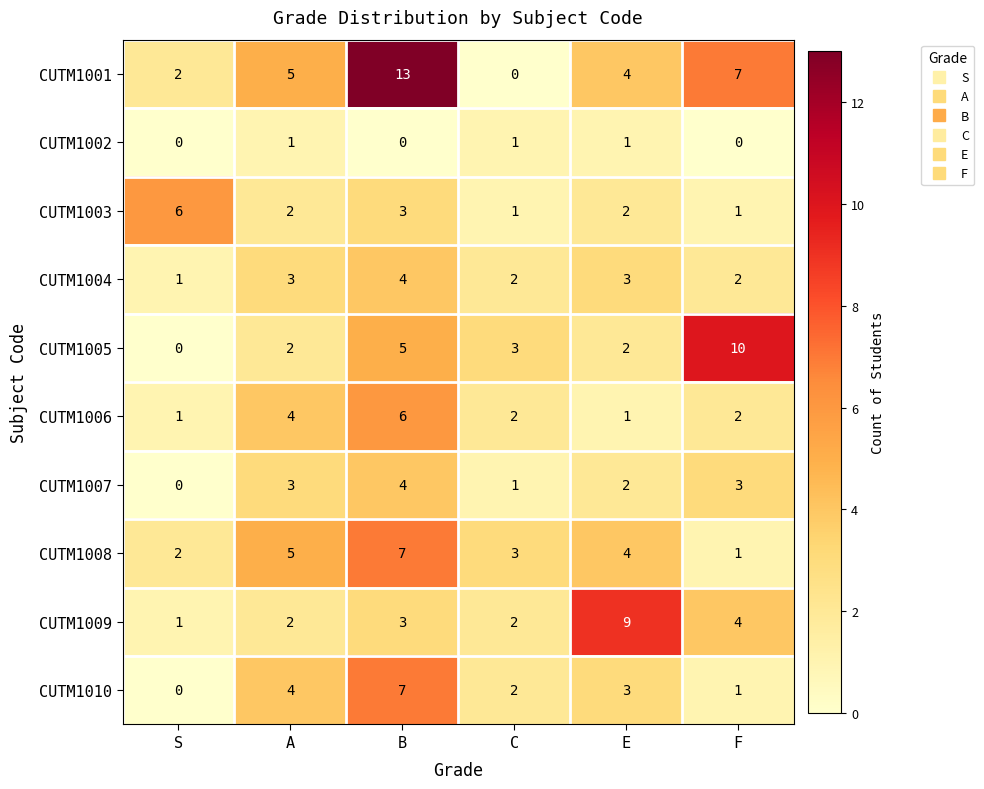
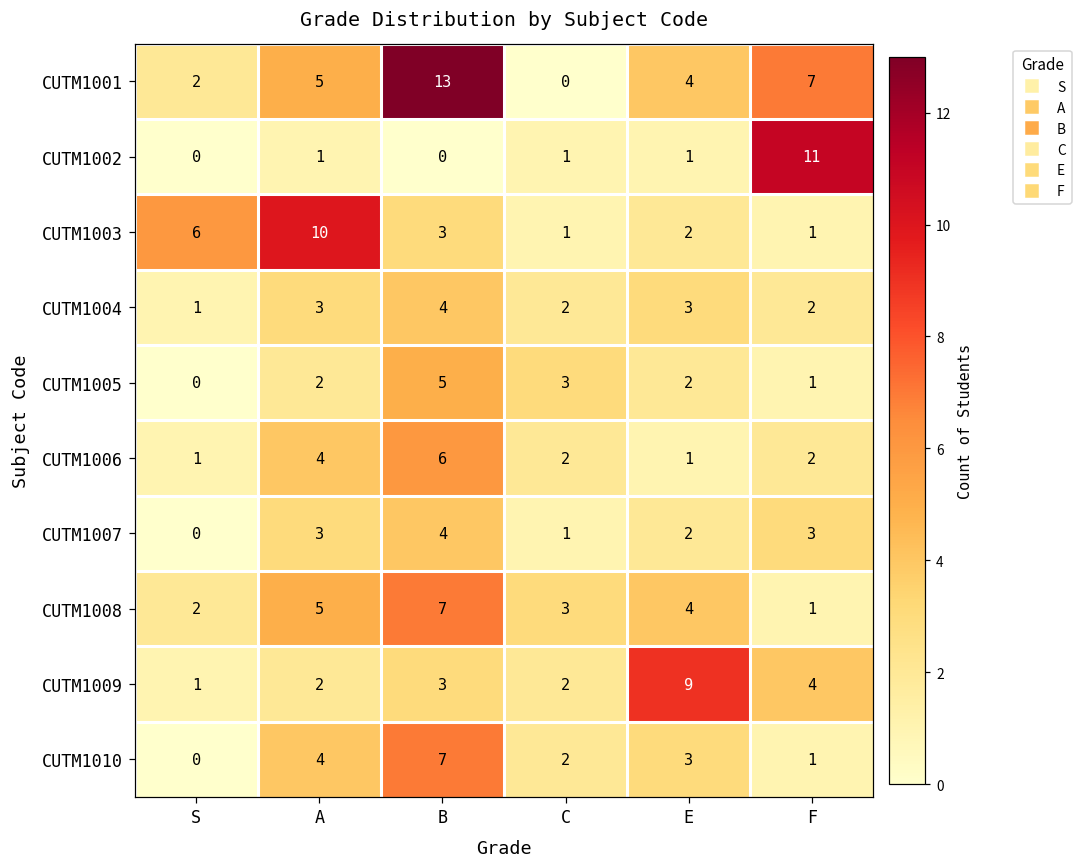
  {
    "CUTM1001": {
      "S": 2,
      "A": 5,
      "B": 13,
      "C": 0,
      "E": 4,
      "F": 7
    },
    "CUTM1002": {
      "S": 0,
      "A": 1,
      "B": 0,
      "C": 1,
      "E": 1,
-     "F": 0
+     "F": 11
    },
    "CUTM1003": {
      "S": 6,
-     "A": 2,
+     "A": 10,
      "B": 3,
      "C": 1,
      "E": 2,
      "F": 1
    },
    "CUTM1004": {
      "S": 1,
      "A": 3,
      "B": 4,
      "C": 2,
      "E": 3,
      "F": 2
    },
    "CUTM1005": {
      "S": 0,
      "A": 2,
      "B": 5,
      "C": 3,
      "E": 2,
-     "F": 10
+     "F": 1
    },
    "CUTM1006": {
      "S": 1,
      "A": 4,
      "B": 6,
      "C": 2,
      "E": 1,
      "F": 2
    },
    "CUTM1007": {
      "S": 0,
      "A": 3,
      "B": 4,
      "C": 1,
      "E": 2,
      "F": 3
    },
    "CUTM1008": {
      "S": 2,
      "A": 5,
      "B": 7,
      "C": 3,
      "E": 4,
      "F": 1
    },
    "CUTM1009": {
      "S": 1,
      "A": 2,
      "B": 3,
      "C": 2,
      "E": 9,
      "F": 4
    },
    "CUTM1010": {
      "S": 0,
      "A": 4,
      "B": 7,
      "C": 2,
      "E": 3,
      "F": 1
    }
  }
